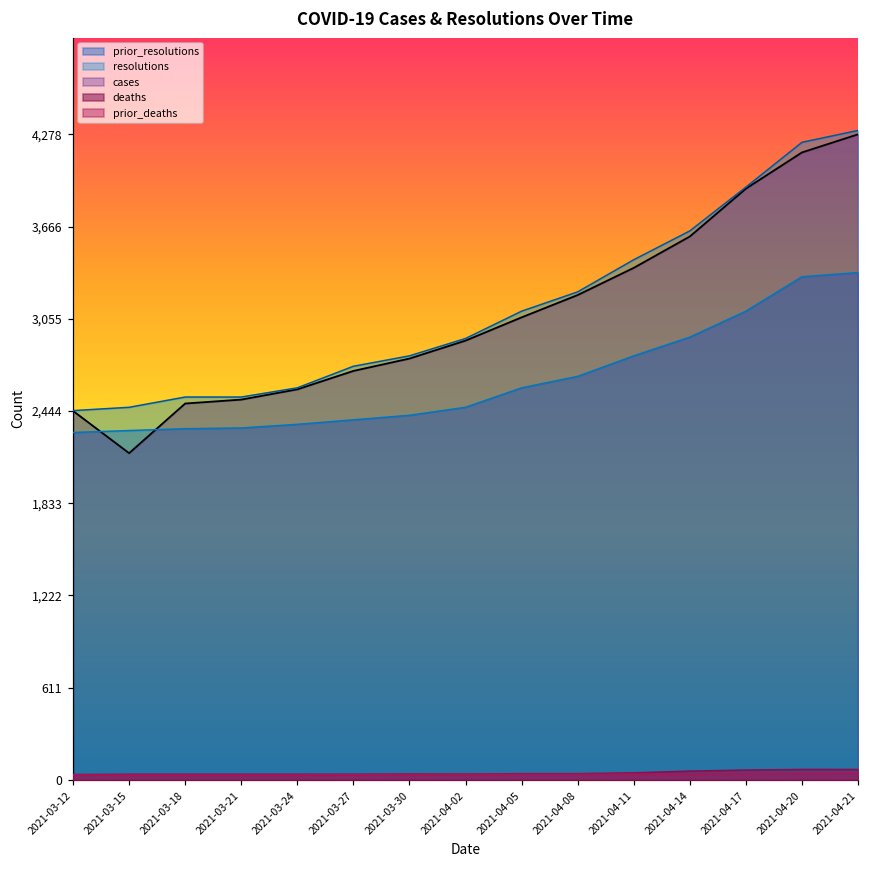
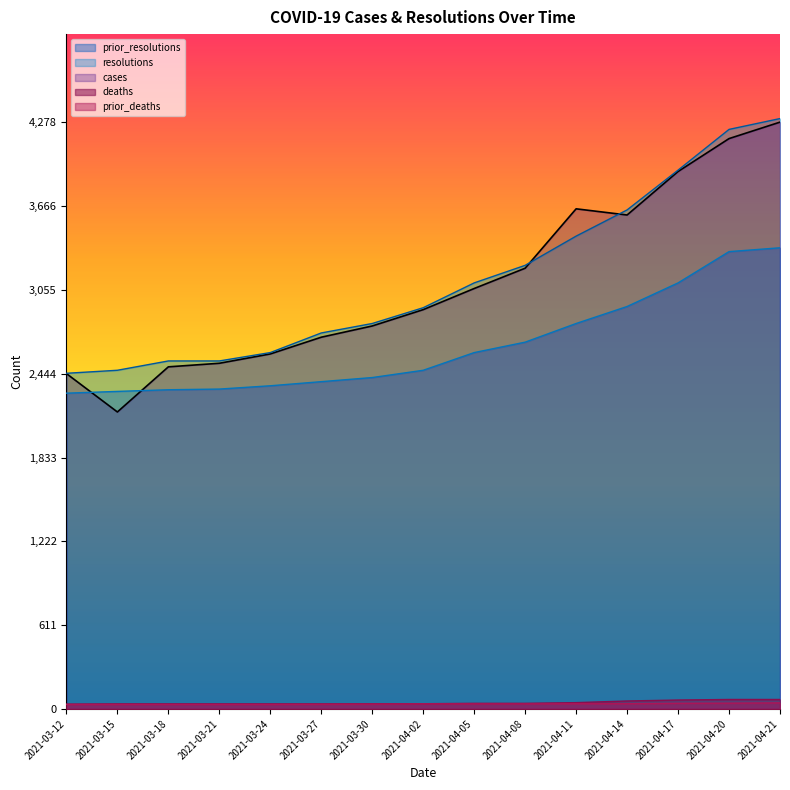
  {
    "cases": {
      "2021-03-15": "2,170",
      "2021-03-18": "2,490",
      "2021-03-27": "2,710",
      "2021-04-05": "3,070",
      "2021-04-08": "3,210",
-     "2021-04-11": "3,390",
+     "2021-04-11": "3,650",
      "2021-04-14": "3,600",
      "2021-04-20": "4,160",
      "2021-04-21": "4,280"
    }
  }
